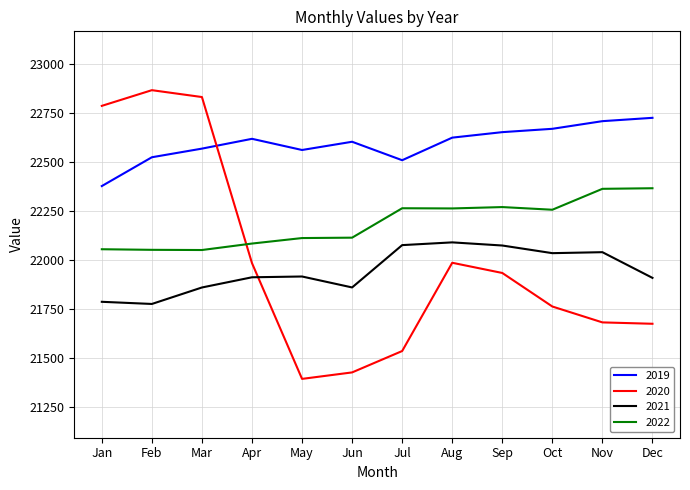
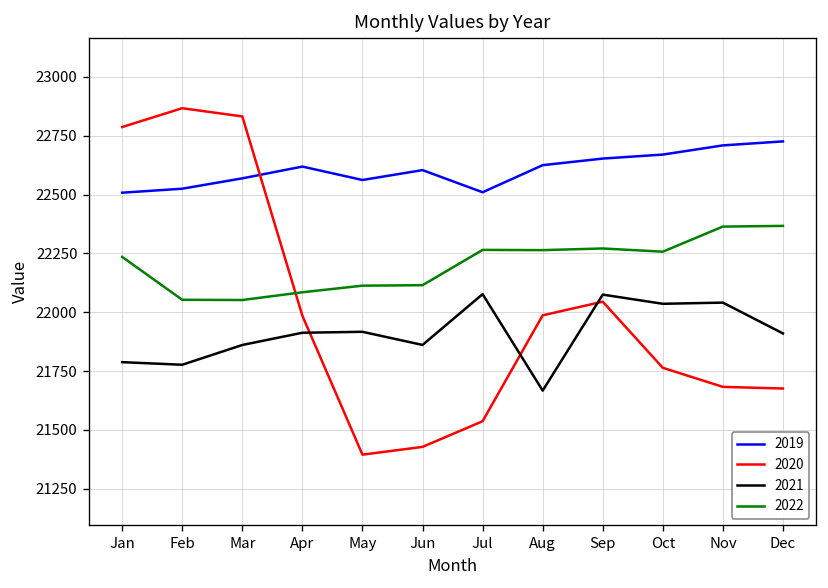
  {
    "2019": {
-     "Jan": 22380,
+     "Jan": 22510,
      "Feb": 22530,
      "Mar": 22570,
      "Apr": 22620,
      "May": 22560,
      "Jun": 22600,
      "Jul": 22510,
      "Aug": 22630,
      "Sep": 22650,
      "Oct": 22670,
      "Nov": 22710,
      "Dec": 22730
    },
    "2020": {
      "Jan": 22790,
      "Feb": 22870,
      "Mar": 22830,
      "Apr": 21990,
      "May": 21400,
      "Jun": 21430,
      "Jul": 21540,
      "Aug": 21990,
-     "Sep": 21940,
+     "Sep": 22040,
      "Oct": 21760,
      "Nov": 21680,
      "Dec": 21680
    },
    "2021": {
      "Jan": 21790,
      "Feb": 21780,
      "Mar": 21860,
      "Apr": 21910,
      "May": 21920,
      "Jun": 21860,
      "Jul": 22080,
-     "Aug": 22090,
+     "Aug": 21670,
      "Sep": 22080,
      "Oct": 22040,
      "Nov": 22040,
      "Dec": 21910
    },
    "2022": {
-     "Jan": 22060,
+     "Jan": 22240,
      "Feb": 22050,
      "Mar": 22050,
      "Apr": 22090,
      "May": 22110,
      "Jun": 22120,
      "Jul": 22270,
      "Aug": 22260,
      "Sep": 22270,
      "Oct": 22260,
      "Nov": 22360,
      "Dec": 22370
    }
  }
